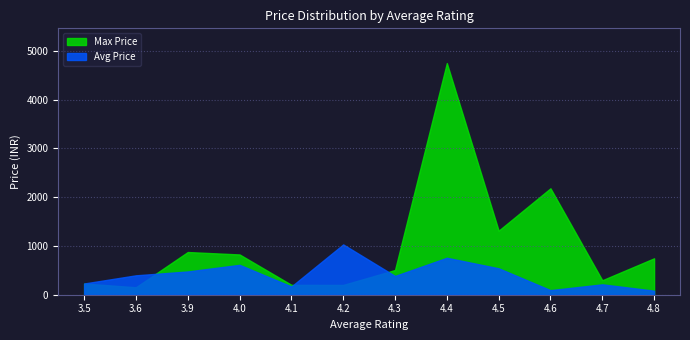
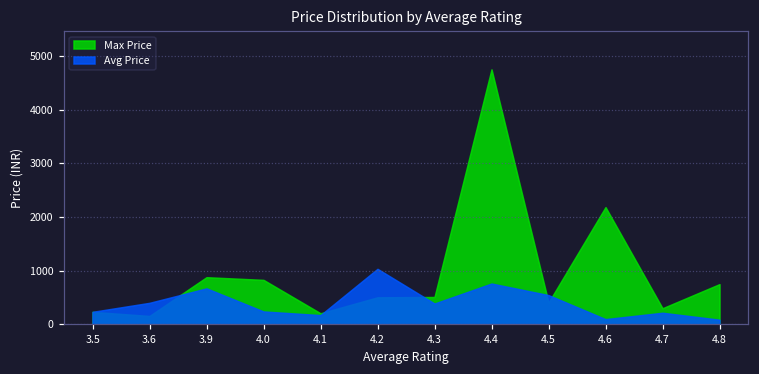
  {
    "Max Price": {
      "3.6": 200,
      "3.9": 900,
      "4.0": 800,
-     "4.2": 200,
+     "4.2": 500,
      "4.3": 500,
      "4.4": 4800,
-     "4.5": 1300,
+     "4.5": 400,
      "4.6": 2200,
      "4.7": 300,
      "4.8": 700
    },
    "Avg Price": {
      "3.6": 400,
-     "3.9": 500,
-     "4.0": 600,
+     "3.9": 700,
+     "4.0": 200,
      "4.2": 1000,
      "4.3": 400,
      "4.4": 800,
      "4.5": 500,
      "4.6": 100,
      "4.7": 200,
      "4.8": 100
    }
  }
